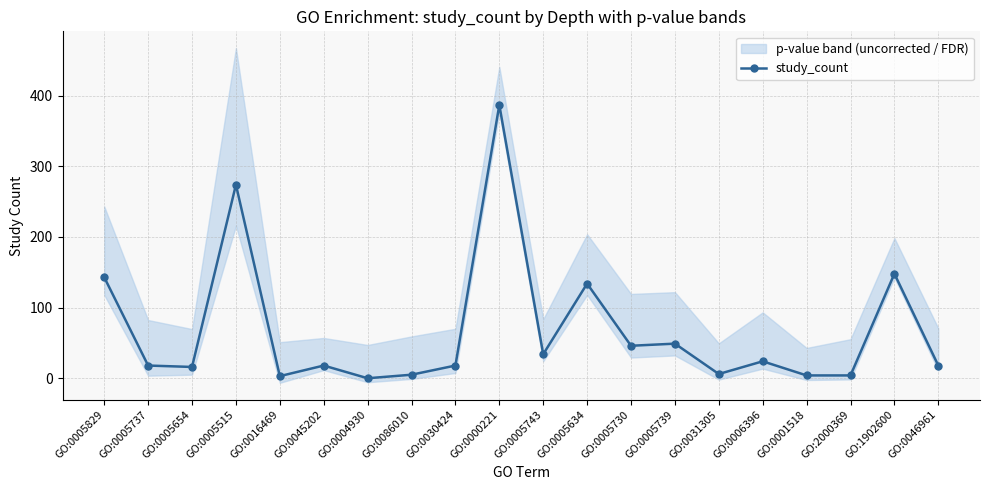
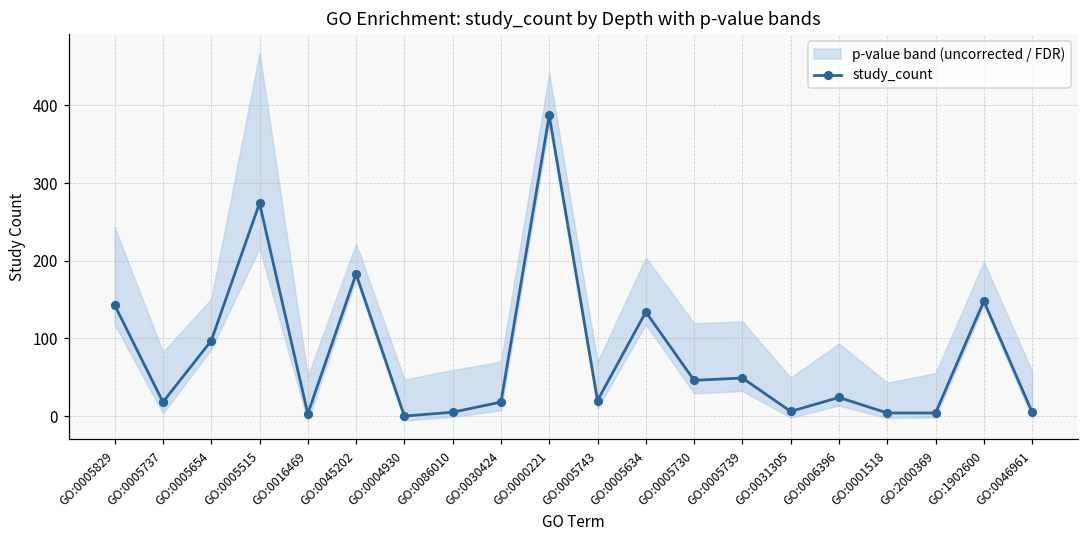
  {
    "study_count": {
      "GO:0005829": 140,
      "GO:0005737": 20,
-     "GO:0005654": 20,
+     "GO:0005654": 100,
      "GO:0005515": 270,
      "GO:0016469": 0,
-     "GO:0045202": 20,
+     "GO:0045202": 180,
      "GO:0004930": 0,
      "GO:0086010": 10,
      "GO:0030424": 20,
      "GO:0000221": 390,
-     "GO:0005743": 30,
+     "GO:0005743": 20,
      "GO:0005634": 130,
      "GO:0005730": 50,
      "GO:0005739": 50,
      "GO:0031305": 10,
      "GO:0006396": 20,
      "GO:0001518": 0,
      "GO:2000369": 0,
      "GO:1902600": 150,
-     "GO:0046961": 20
+     "GO:0046961": 10
    }
  }
